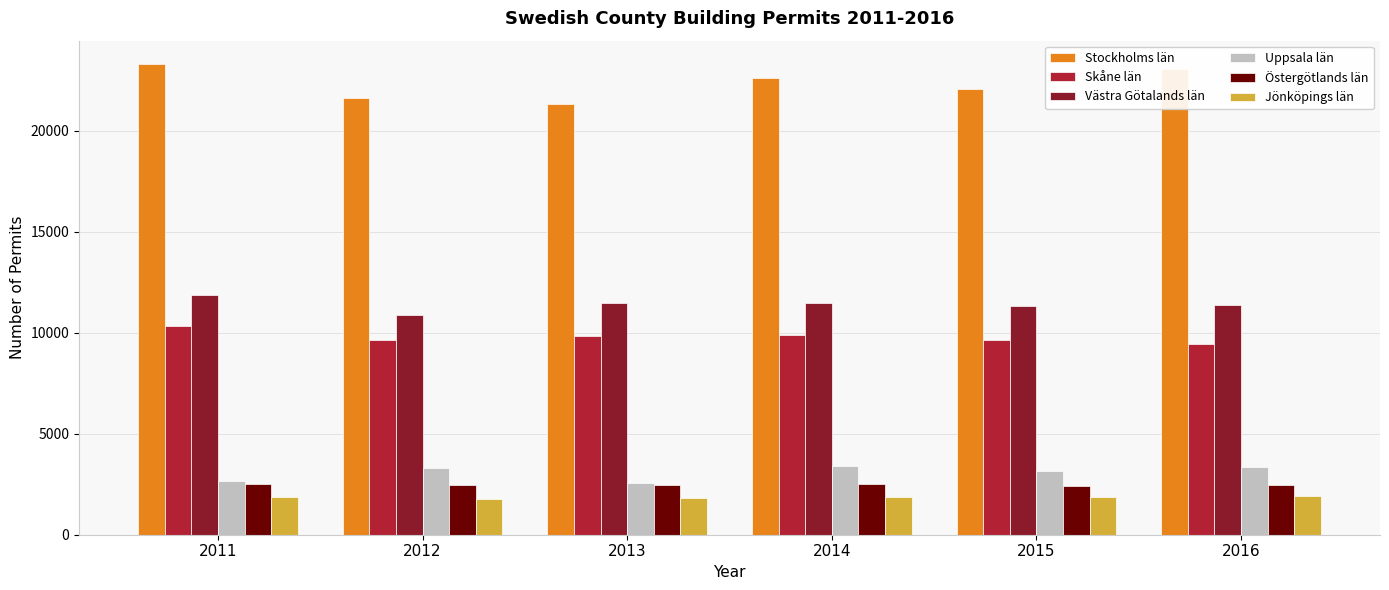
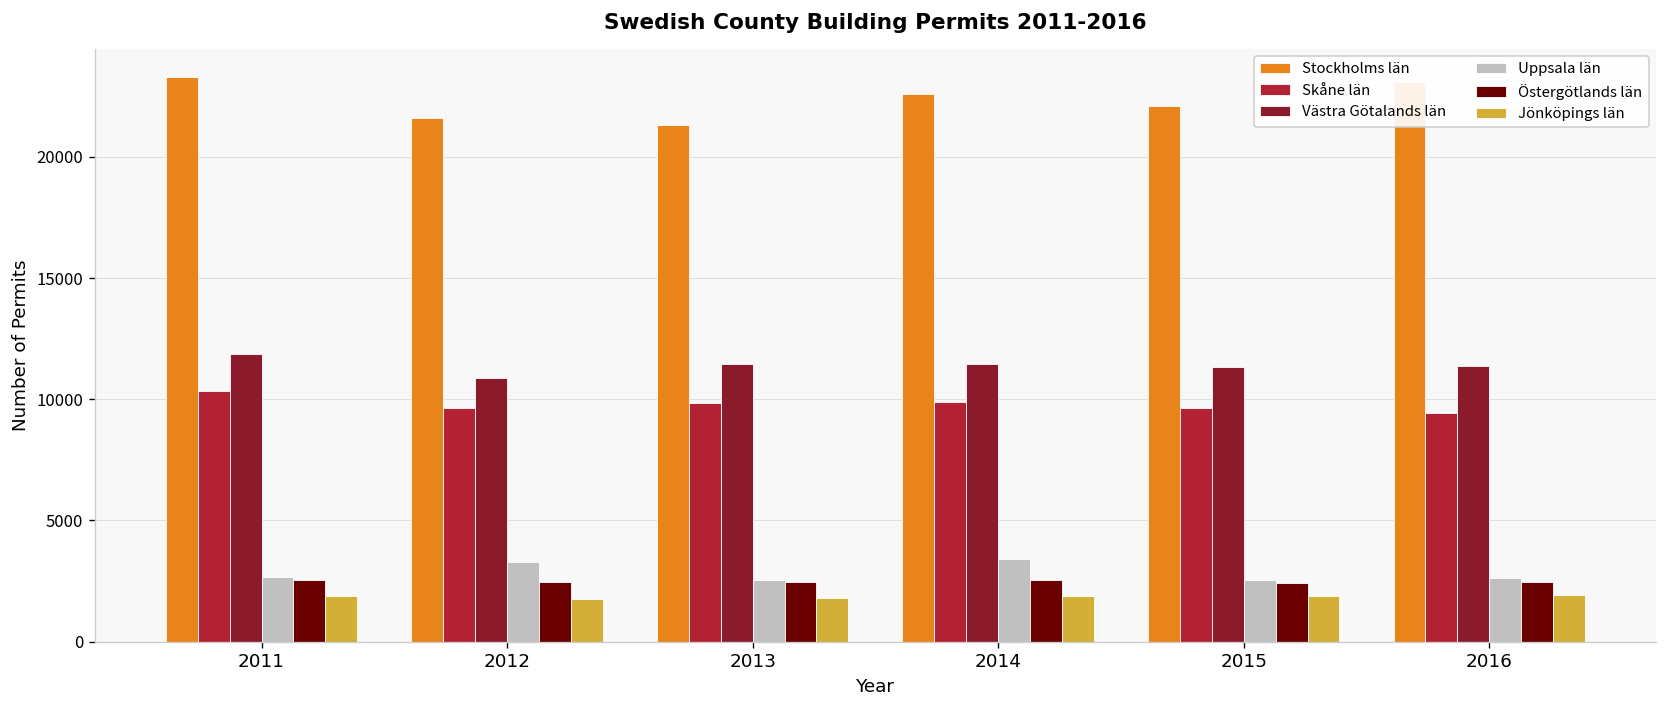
  {
    "Uppsala län": {
      "2011": 2700,
      "2012": 3300,
      "2013": 2500,
      "2014": 3400,
-     "2015": 3200,
-     "2016": 3400
+     "2015": 2500,
+     "2016": 2600
    }
  }
